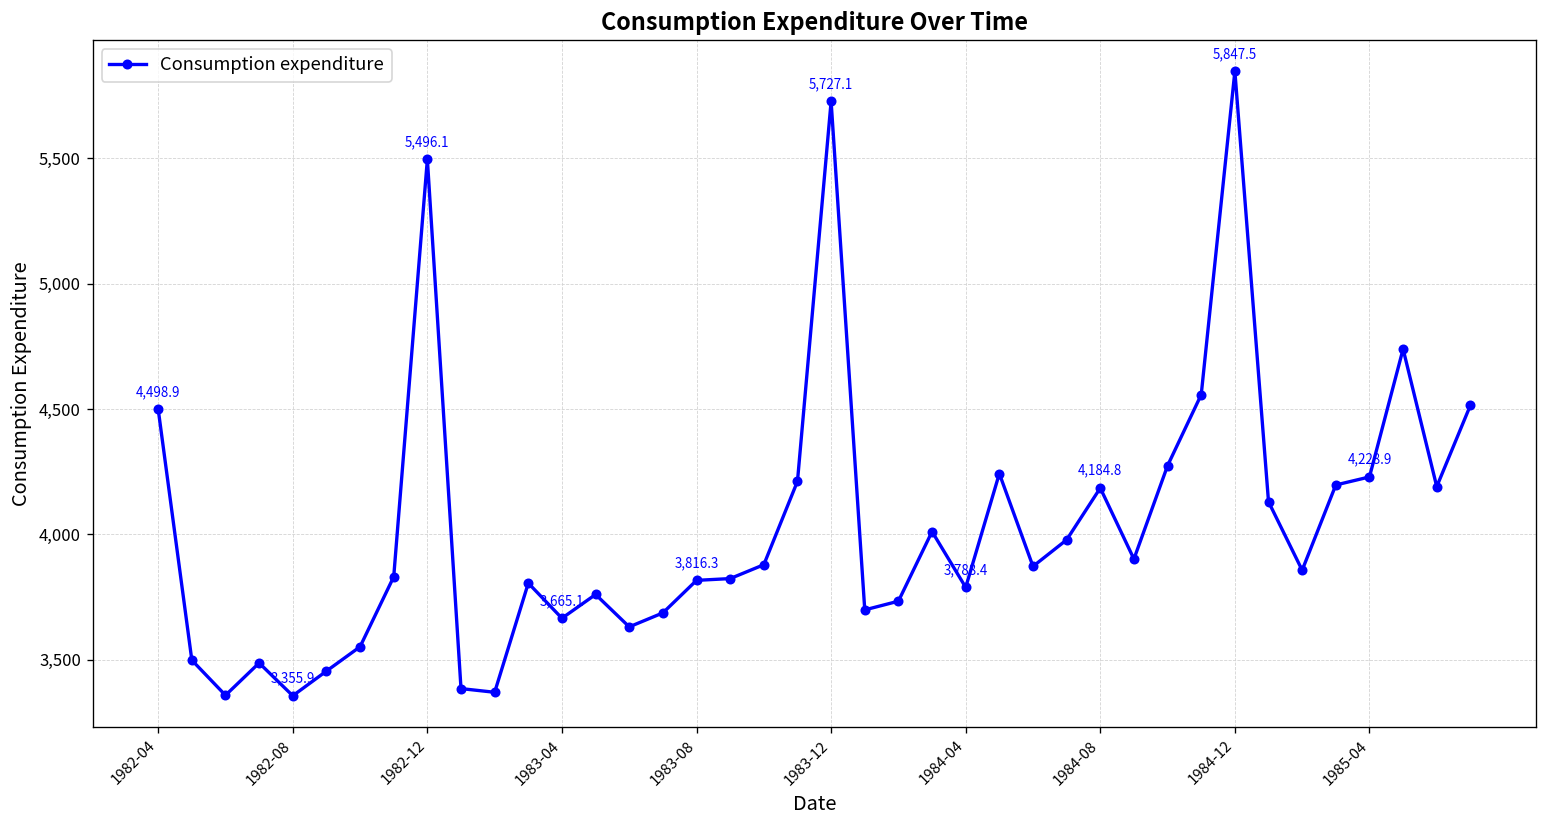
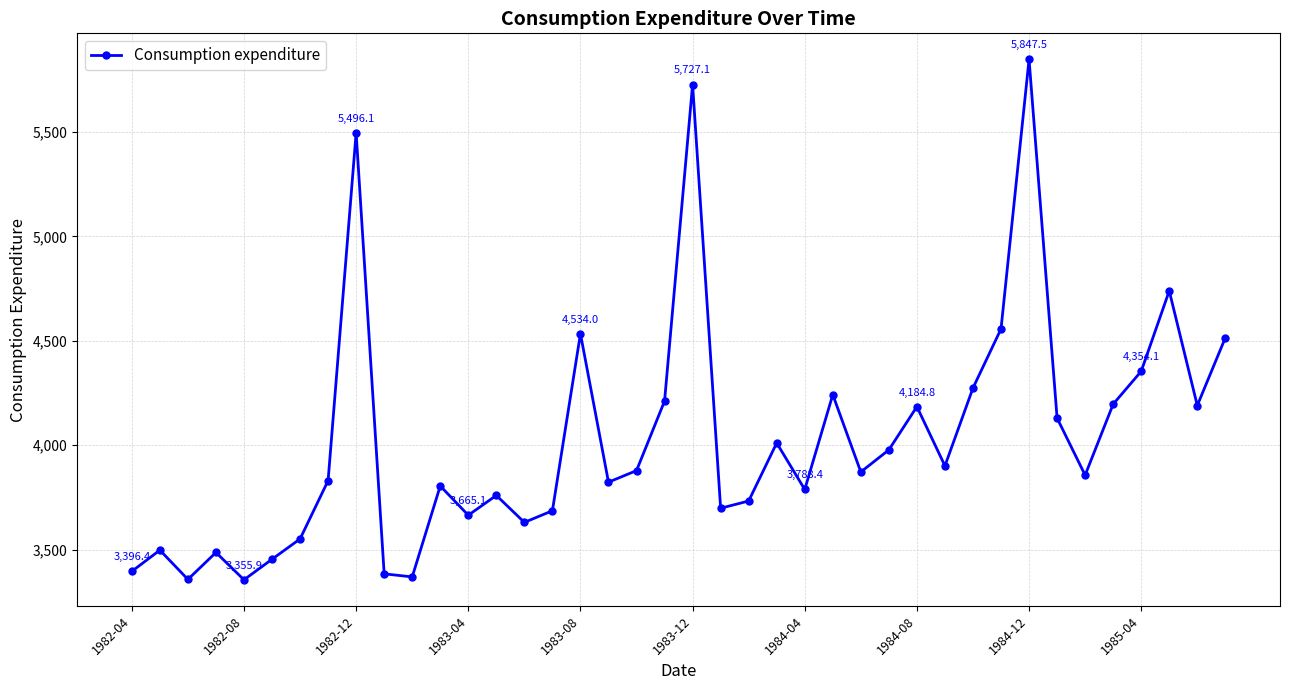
  {
-   "1982-04": "4,498.9",
+   "1982-04": "3,396.4",
    "1982-08": "3,355.9",
    "1982-12": "5,496.1",
    "1983-04": "3,665.1",
-   "1983-08": "3,816.3",
+   "1983-08": "4,534.0",
    "1983-12": "5,727.1",
    "1984-04": "3,788.4",
    "1984-08": "4,184.8",
    "1984-12": "5,847.5",
-   "1985-04": "4,228.9"
+   "1985-04": "4,354.1"
  }
